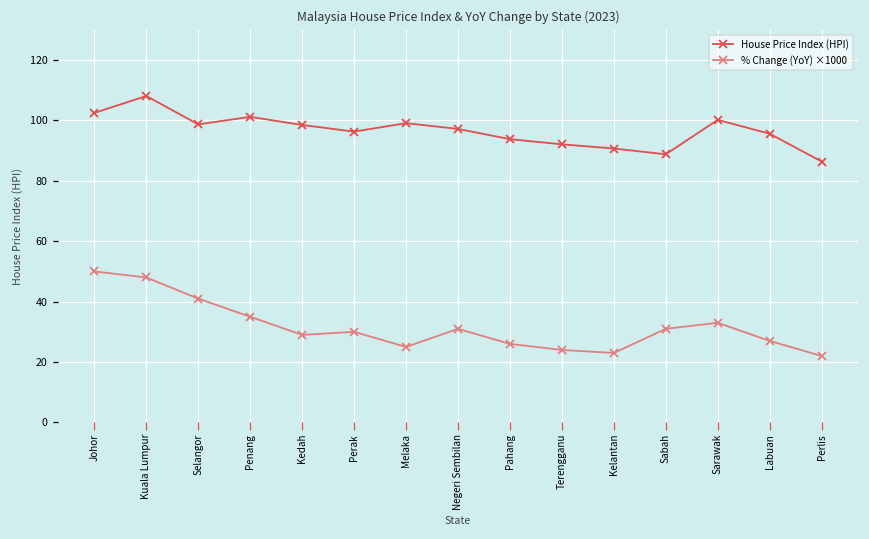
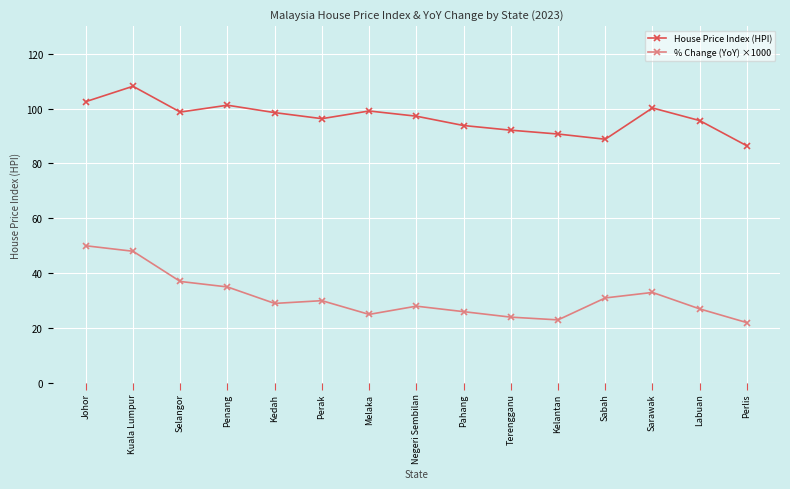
  {
    "House Price Index (HPI)": {
      "Johor": 103,
      "Kuala Lumpur": 108,
      "Selangor": 99,
      "Penang": 101,
      "Kedah": 99,
      "Perak": 96,
      "Melaka": 99,
      "Negeri Sembilan": 97,
      "Pahang": 94,
      "Terengganu": 92,
      "Kelantan": 91,
      "Sabah": 89,
      "Sarawak": 100,
      "Labuan": 96,
      "Perlis": 86
    },
    "% Change (YoY) ×1000": {
      "Johor": 50,
      "Kuala Lumpur": 48,
-     "Selangor": 41,
+     "Selangor": 37,
      "Penang": 35,
      "Kedah": 29,
      "Perak": 30,
      "Melaka": 25,
-     "Negeri Sembilan": 31,
+     "Negeri Sembilan": 28,
      "Pahang": 26,
      "Terengganu": 24,
      "Kelantan": 23,
      "Sabah": 31,
      "Sarawak": 33,
      "Labuan": 27,
      "Perlis": 22
    }
  }
